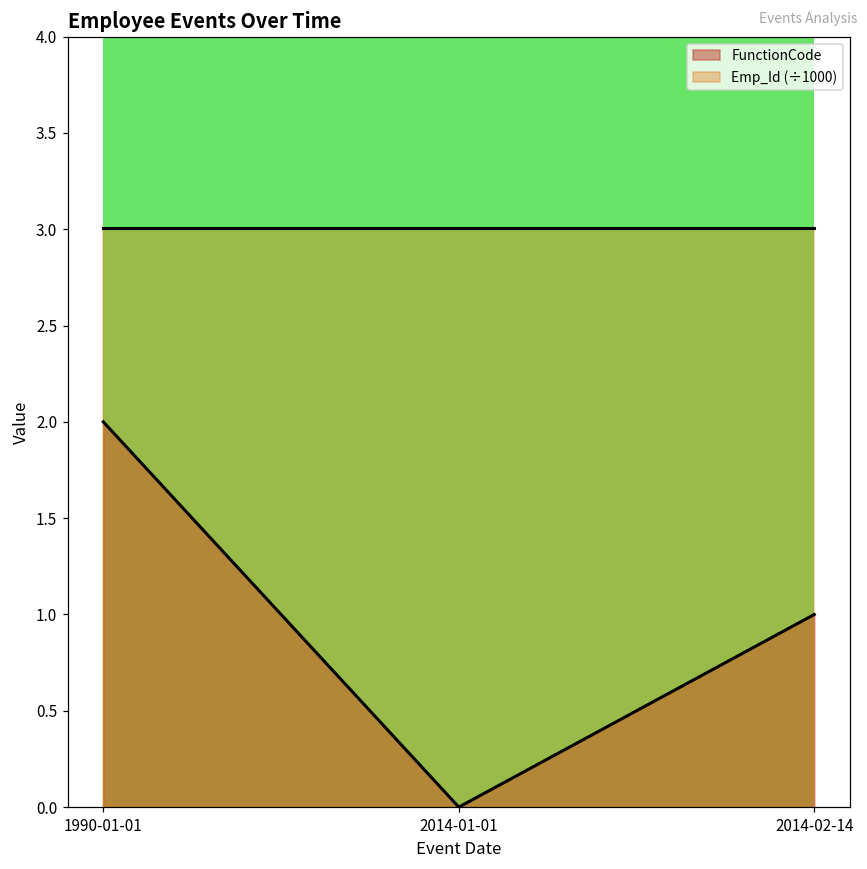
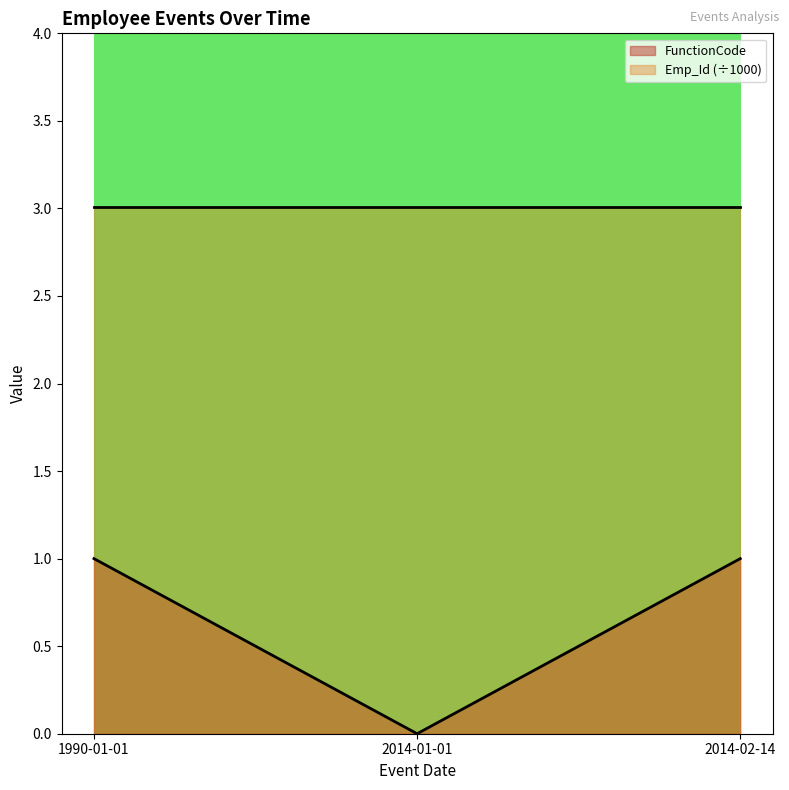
  {
    "FunctionCode": {
-     "1990-01-01": 2,
+     "1990-01-01": 1,
      "2014-01-01": 0,
      "2014-02-14": 1
    },
    "Emp_Id (÷1000)": {
      "1990-01-01": 3,
      "2014-01-01": 3,
      "2014-02-14": 3
    }
  }
